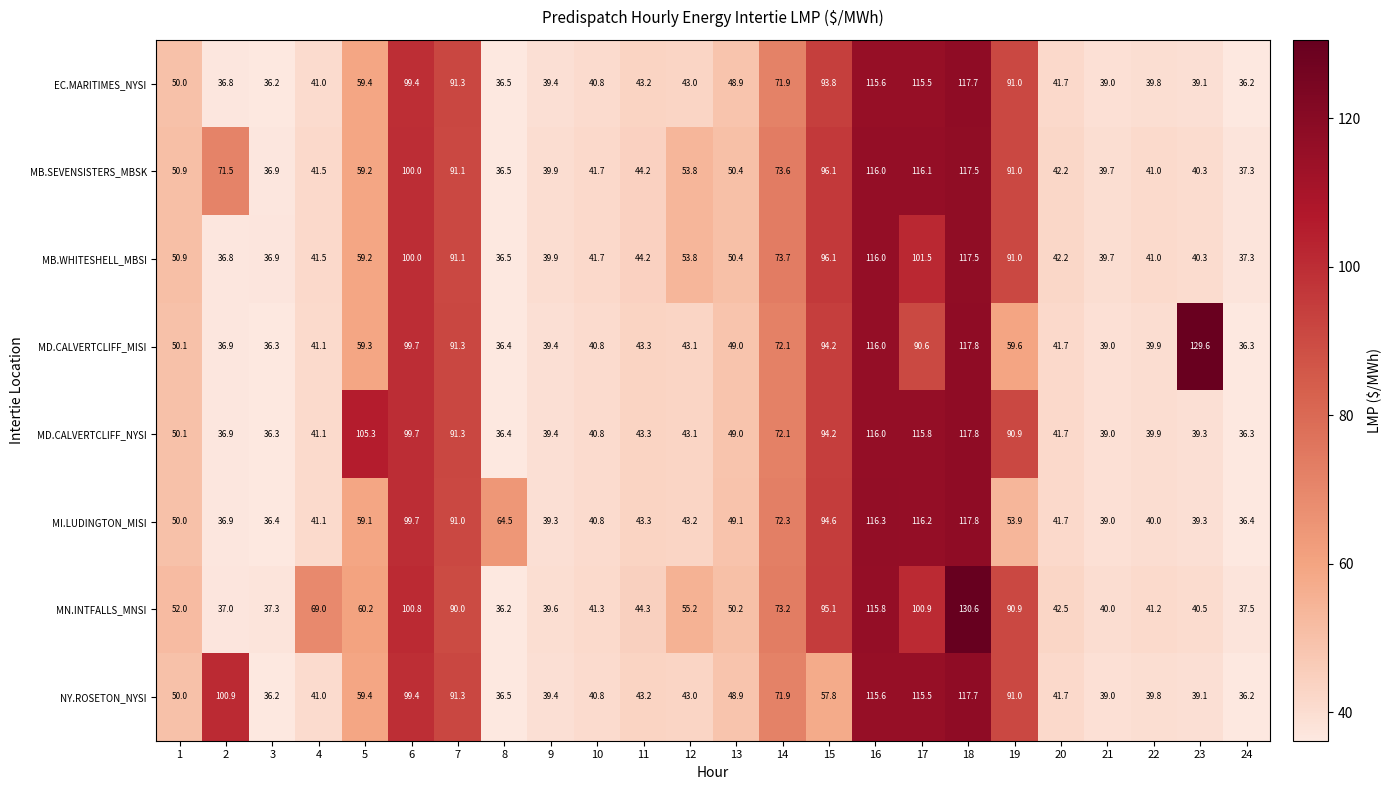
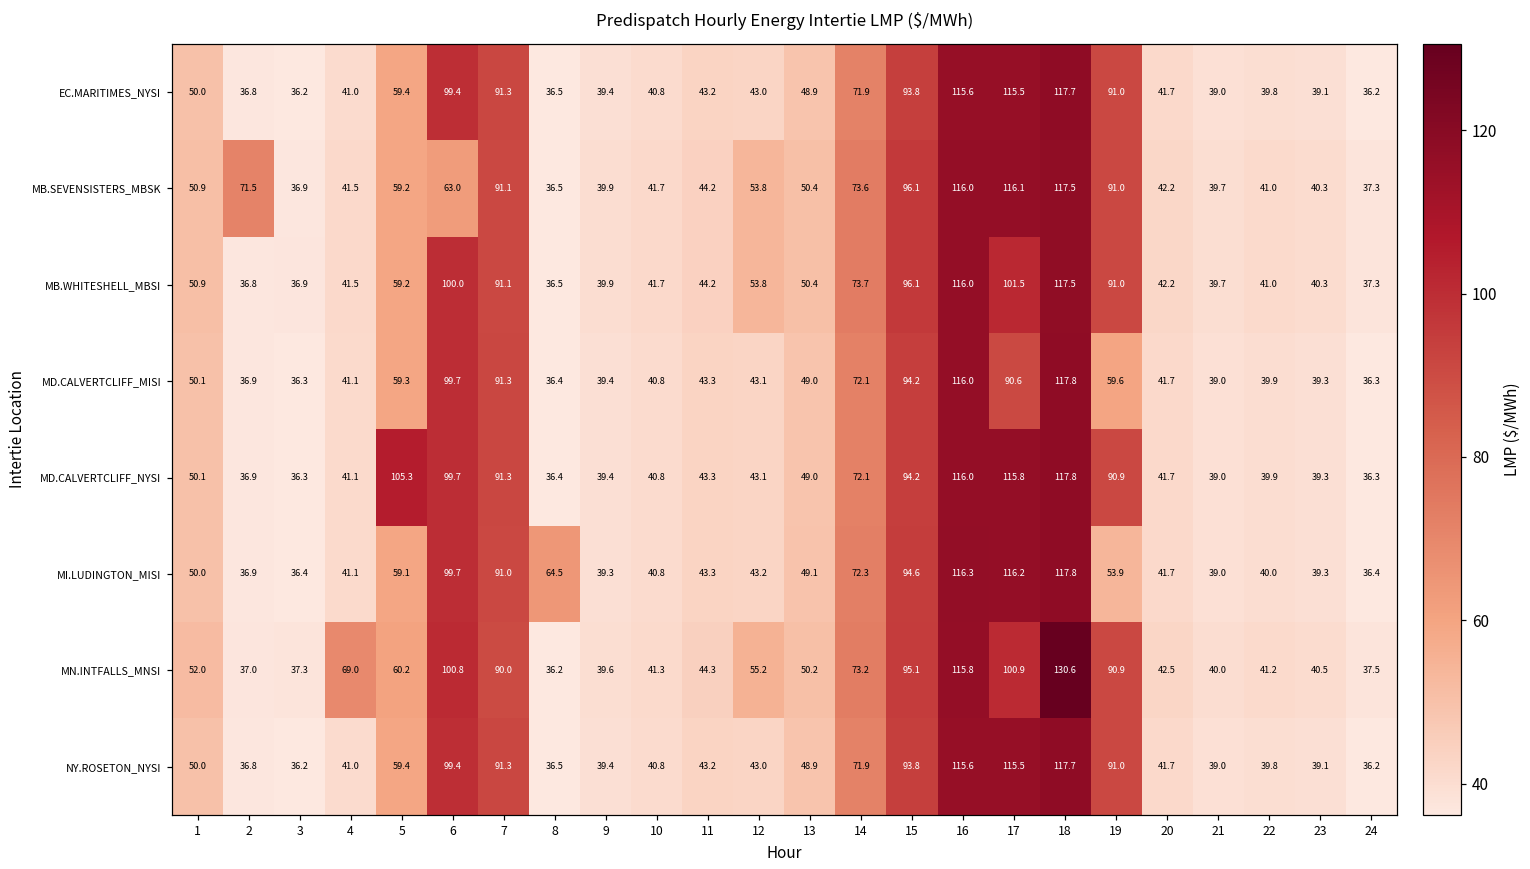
  {
    "EC.MARITIMES_NYSI": {
      "1": 50.0,
      "2": 36.8,
      "3": 36.2,
      "4": 41.0,
      "5": 59.4,
      "6": 99.4,
      "7": 91.3,
      "8": 36.5,
      "9": 39.4,
      "10": 40.8,
      "11": 43.2,
      "12": 43.0,
      "13": 48.9,
      "14": 71.9,
      "15": 93.8,
      "16": 115.6,
      "17": 115.5,
      "18": 117.7,
      "19": 91.0,
      "20": 41.7,
      "21": 39.0,
      "22": 39.8,
      "23": 39.1,
      "24": 36.2
    },
    "MB.SEVENSISTERS_MBSK": {
      "1": 50.9,
      "2": 71.5,
      "3": 36.9,
      "4": 41.5,
      "5": 59.2,
-     "6": 100.0,
+     "6": 63.0,
      "7": 91.1,
      "8": 36.5,
      "9": 39.9,
      "10": 41.7,
      "11": 44.2,
      "12": 53.8,
      "13": 50.4,
      "14": 73.6,
      "15": 96.1,
      "16": 116.0,
      "17": 116.1,
      "18": 117.5,
      "19": 91.0,
      "20": 42.2,
      "21": 39.7,
      "22": 41.0,
      "23": 40.3,
      "24": 37.3
    },
    "MB.WHITESHELL_MBSI": {
      "1": 50.9,
      "2": 36.8,
      "3": 36.9,
      "4": 41.5,
      "5": 59.2,
      "6": 100.0,
      "7": 91.1,
      "8": 36.5,
      "9": 39.9,
      "10": 41.7,
      "11": 44.2,
      "12": 53.8,
      "13": 50.4,
      "14": 73.7,
      "15": 96.1,
      "16": 116.0,
      "17": 101.5,
      "18": 117.5,
      "19": 91.0,
      "20": 42.2,
      "21": 39.7,
      "22": 41.0,
      "23": 40.3,
      "24": 37.3
    },
    "MD.CALVERTCLIFF_MISI": {
      "1": 50.1,
      "2": 36.9,
      "3": 36.3,
      "4": 41.1,
      "5": 59.3,
      "6": 99.7,
      "7": 91.3,
      "8": 36.4,
      "9": 39.4,
      "10": 40.8,
      "11": 43.3,
      "12": 43.1,
      "13": 49.0,
      "14": 72.1,
      "15": 94.2,
      "16": 116.0,
      "17": 90.6,
      "18": 117.8,
      "19": 59.6,
      "20": 41.7,
      "21": 39.0,
      "22": 39.9,
-     "23": 129.6,
+     "23": 39.3,
      "24": 36.3
    },
    "MD.CALVERTCLIFF_NYSI": {
      "1": 50.1,
      "2": 36.9,
      "3": 36.3,
      "4": 41.1,
      "5": 105.3,
      "6": 99.7,
      "7": 91.3,
      "8": 36.4,
      "9": 39.4,
      "10": 40.8,
      "11": 43.3,
      "12": 43.1,
      "13": 49.0,
      "14": 72.1,
      "15": 94.2,
      "16": 116.0,
      "17": 115.8,
      "18": 117.8,
      "19": 90.9,
      "20": 41.7,
      "21": 39.0,
      "22": 39.9,
      "23": 39.3,
      "24": 36.3
    },
    "MI.LUDINGTON_MISI": {
      "1": 50.0,
      "2": 36.9,
      "3": 36.4,
      "4": 41.1,
      "5": 59.1,
      "6": 99.7,
      "7": 91.0,
      "8": 64.5,
      "9": 39.3,
      "10": 40.8,
      "11": 43.3,
      "12": 43.2,
      "13": 49.1,
      "14": 72.3,
      "15": 94.6,
      "16": 116.3,
      "17": 116.2,
      "18": 117.8,
      "19": 53.9,
      "20": 41.7,
      "21": 39.0,
      "22": 40.0,
      "23": 39.3,
      "24": 36.4
    },
    "MN.INTFALLS_MNSI": {
      "1": 52.0,
      "2": 37.0,
      "3": 37.3,
      "4": 69.0,
      "5": 60.2,
      "6": 100.8,
      "7": 90.0,
      "8": 36.2,
      "9": 39.6,
      "10": 41.3,
      "11": 44.3,
      "12": 55.2,
      "13": 50.2,
      "14": 73.2,
      "15": 95.1,
      "16": 115.8,
      "17": 100.9,
      "18": 130.6,
      "19": 90.9,
      "20": 42.5,
      "21": 40.0,
      "22": 41.2,
      "23": 40.5,
      "24": 37.5
    },
    "NY.ROSETON_NYSI": {
      "1": 50.0,
-     "2": 100.9,
+     "2": 36.8,
      "3": 36.2,
      "4": 41.0,
      "5": 59.4,
      "6": 99.4,
      "7": 91.3,
      "8": 36.5,
      "9": 39.4,
      "10": 40.8,
      "11": 43.2,
      "12": 43.0,
      "13": 48.9,
      "14": 71.9,
-     "15": 57.8,
+     "15": 93.8,
      "16": 115.6,
      "17": 115.5,
      "18": 117.7,
      "19": 91.0,
      "20": 41.7,
      "21": 39.0,
      "22": 39.8,
      "23": 39.1,
      "24": 36.2
    }
  }
